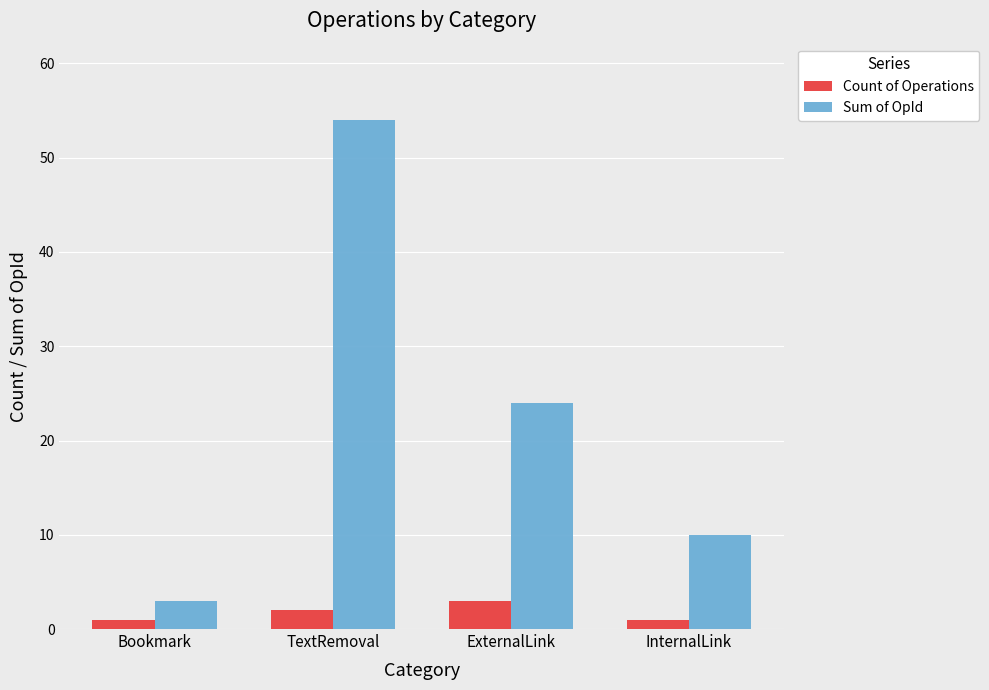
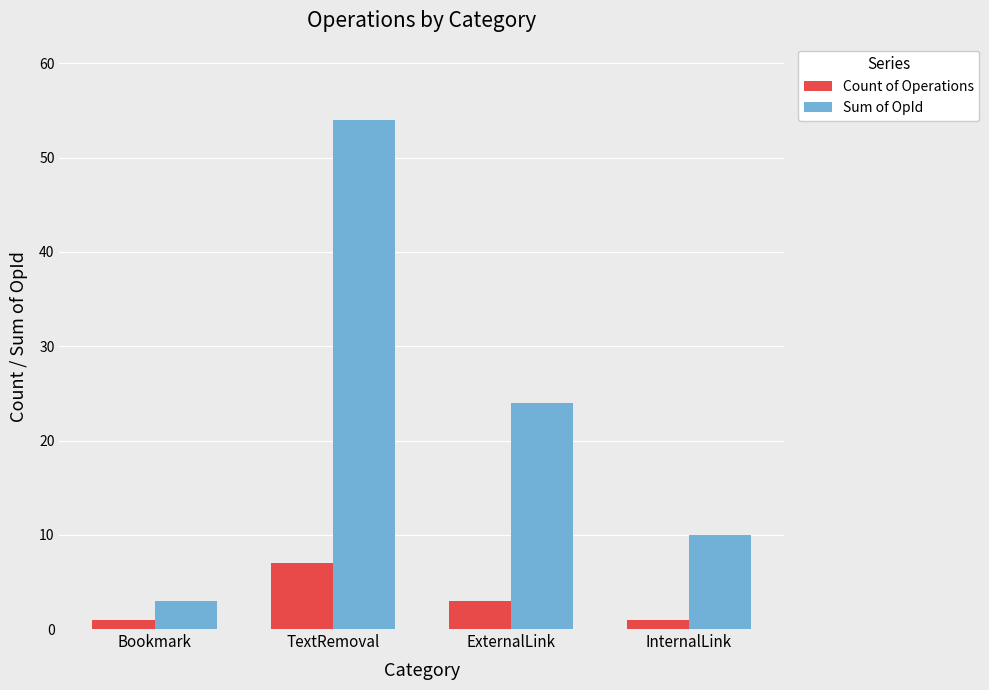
  {
    "Count of Operations": {
      "Bookmark": 1,
-     "TextRemoval": 2,
+     "TextRemoval": 7,
      "ExternalLink": 3,
      "InternalLink": 1
    },
    "Sum of OpId": {
      "Bookmark": 3,
      "TextRemoval": 54,
      "ExternalLink": 24,
      "InternalLink": 10
    }
  }
